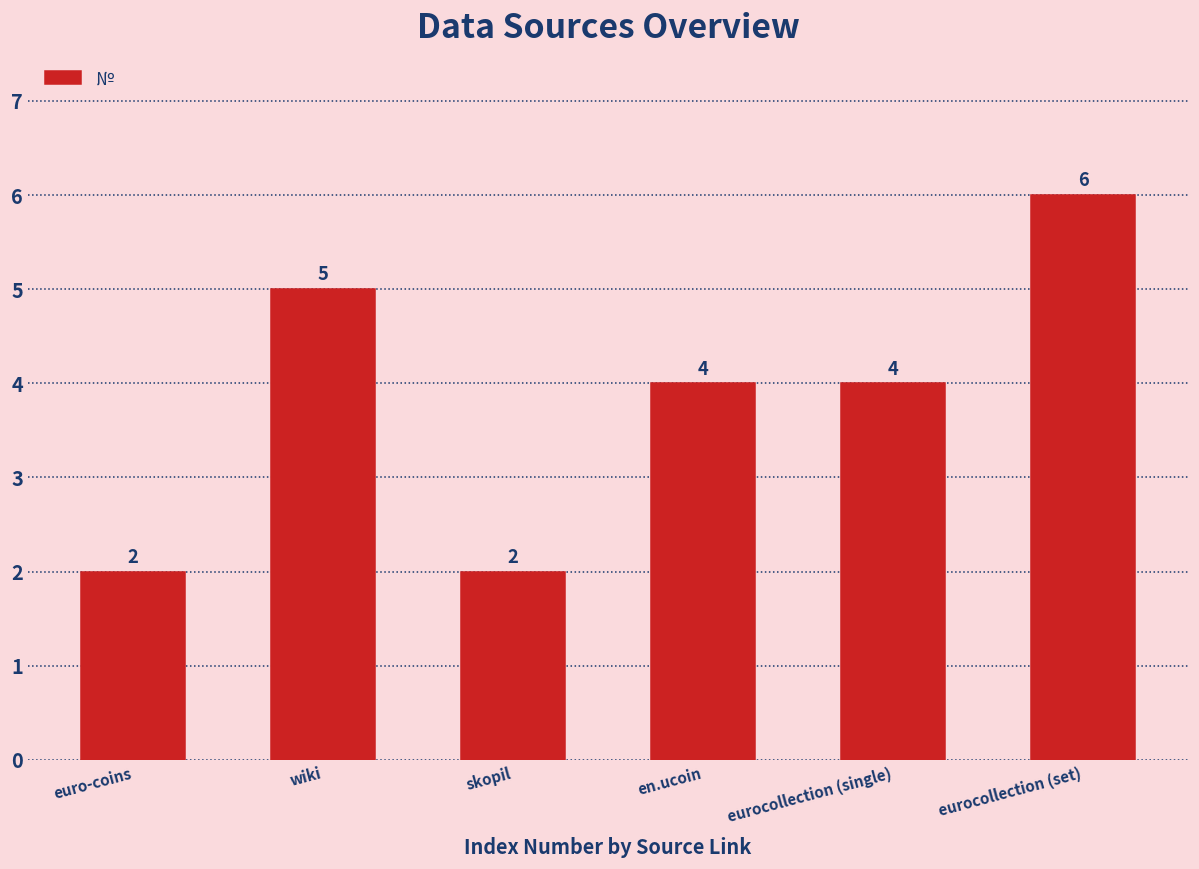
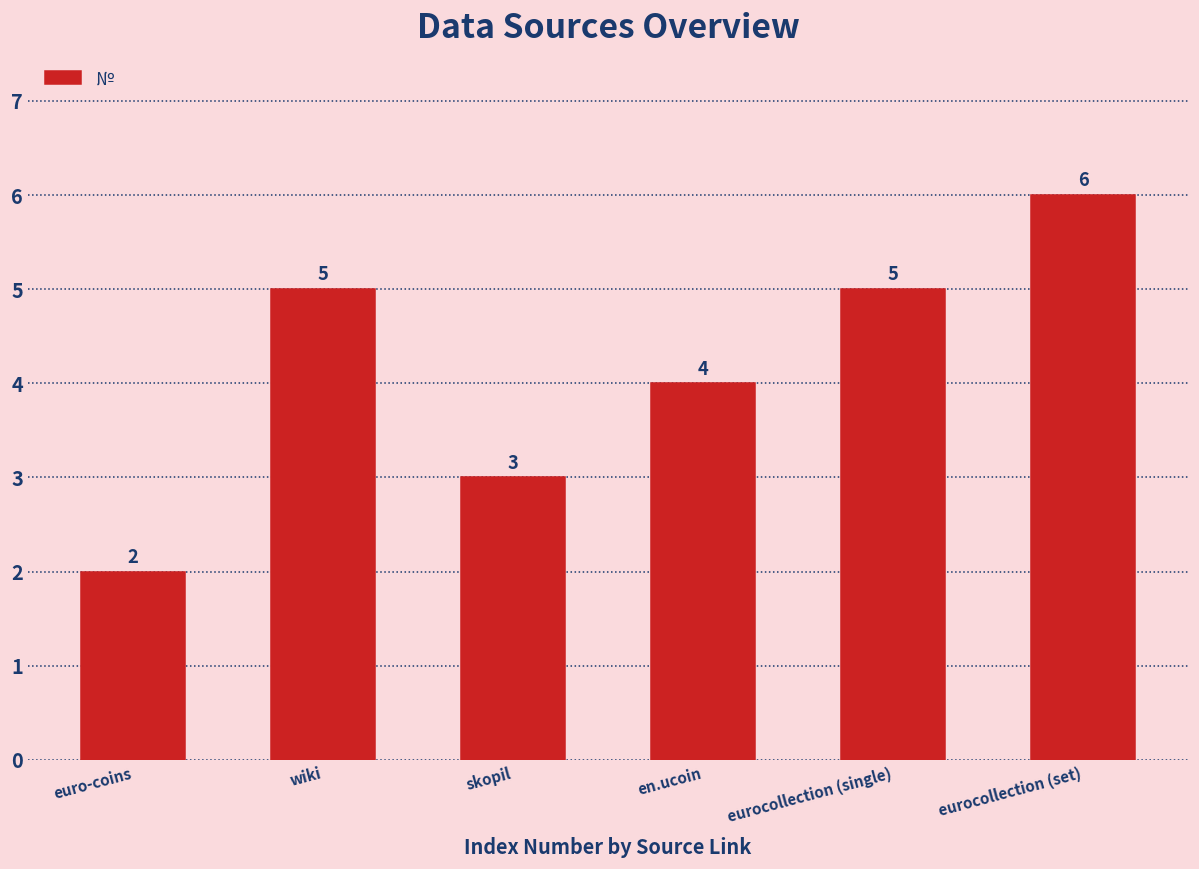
  {
    "euro-coins": 2,
    "wiki": 5,
-   "skopil": 2,
+   "skopil": 3,
    "en.ucoin": 4,
-   "eurocollection (single)": 4,
+   "eurocollection (single)": 5,
    "eurocollection (set)": 6
  }
